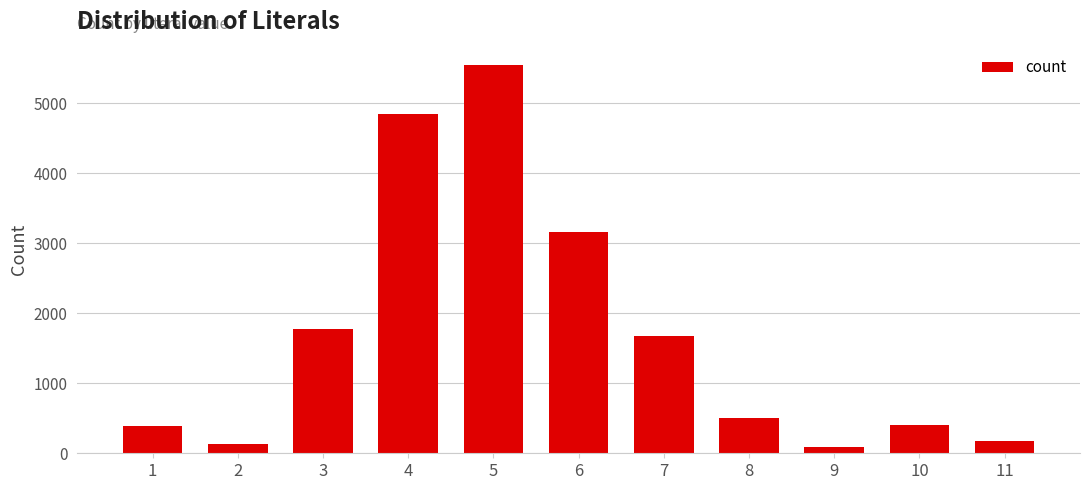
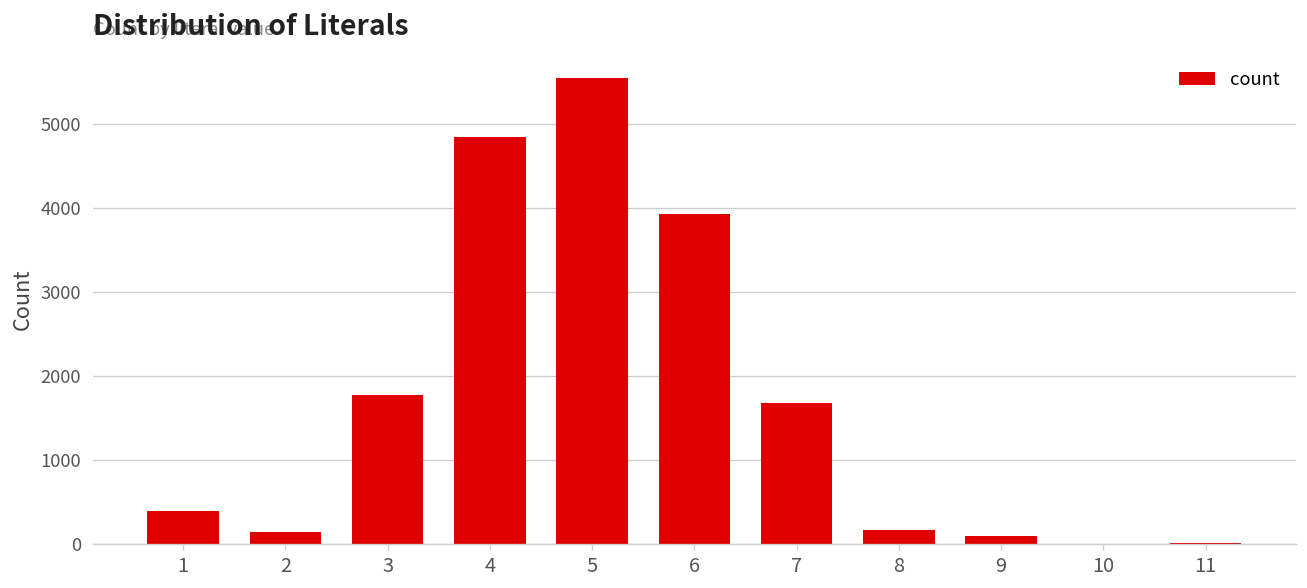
  {
    "1": 400,
    "2": 100,
    "3": 1800,
    "4": 4800,
    "5": 5500,
-   "6": 3200,
+   "6": 3900,
    "7": 1700,
-   "8": 500,
+   "8": 200,
    "9": 100,
-   "10": 400,
-   "11": 200
+   "10": 0,
+   "11": 0
  }
